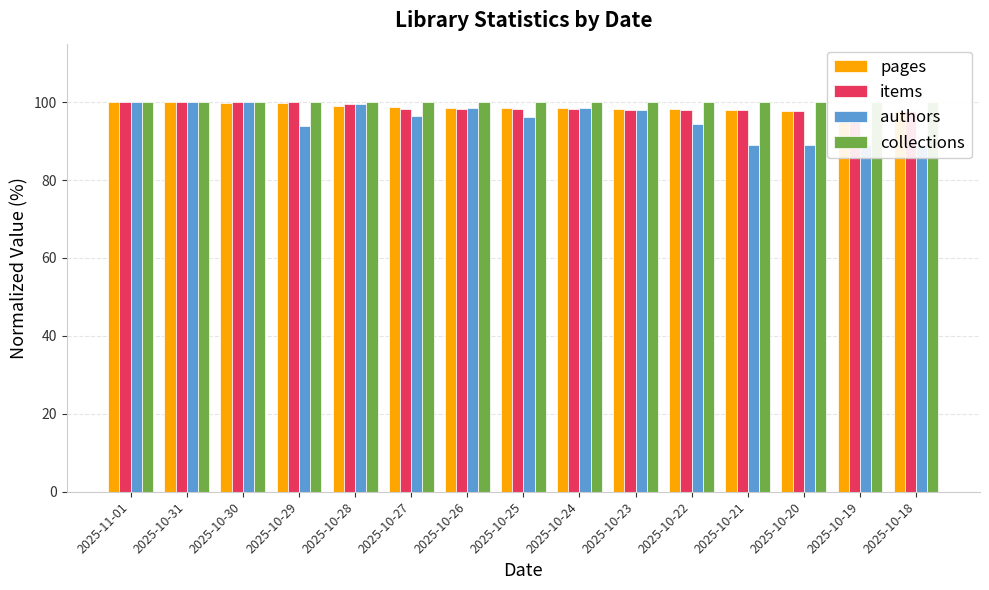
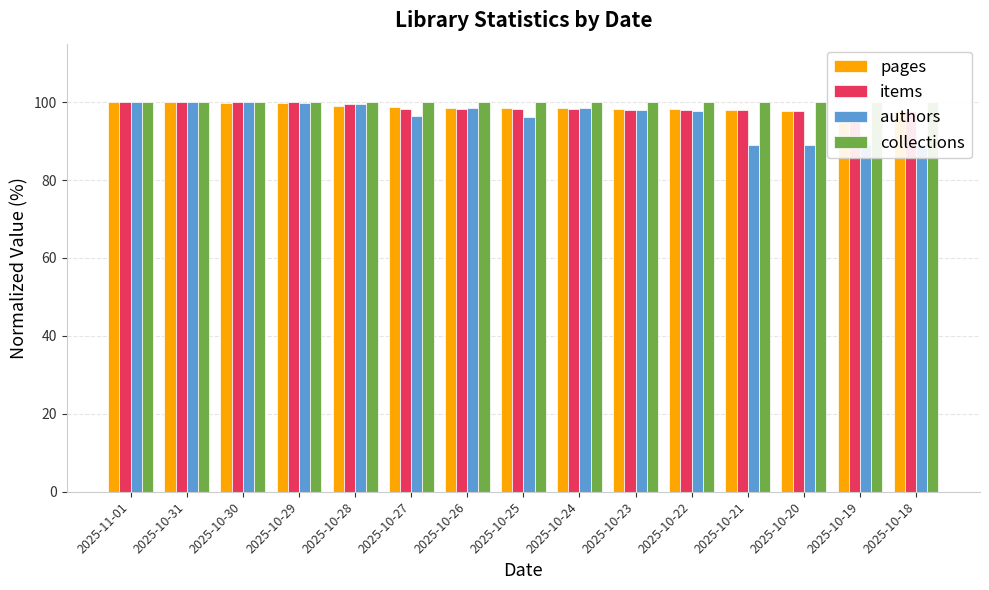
  {
    "pages": {
      "2025-11-01": 100,
      "2025-10-31": 100,
      "2025-10-30": 100,
      "2025-10-29": 100,
      "2025-10-28": 99,
      "2025-10-27": 99,
      "2025-10-26": 98,
      "2025-10-25": 98,
      "2025-10-24": 98,
      "2025-10-23": 98,
      "2025-10-22": 98,
      "2025-10-21": 98,
      "2025-10-20": 98
    },
    "items": {
      "2025-11-01": 100,
      "2025-10-31": 100,
      "2025-10-30": 100,
      "2025-10-29": 100,
      "2025-10-28": 100,
      "2025-10-27": 98,
      "2025-10-26": 98,
      "2025-10-25": 98,
      "2025-10-24": 98,
      "2025-10-23": 98,
      "2025-10-22": 98,
      "2025-10-21": 98,
      "2025-10-20": 98
    },
    "authors": {
      "2025-11-01": 100,
      "2025-10-31": 100,
      "2025-10-30": 100,
-     "2025-10-29": 94,
+     "2025-10-29": 100,
      "2025-10-28": 99,
      "2025-10-27": 96,
      "2025-10-26": 98,
      "2025-10-25": 96,
      "2025-10-24": 98,
      "2025-10-23": 98,
-     "2025-10-22": 94,
+     "2025-10-22": 98,
      "2025-10-21": 89,
      "2025-10-20": 89
    },
    "collections": {
      "2025-11-01": 100,
      "2025-10-31": 100,
      "2025-10-30": 100,
      "2025-10-29": 100,
      "2025-10-28": 100,
      "2025-10-27": 100,
      "2025-10-26": 100,
      "2025-10-25": 100,
      "2025-10-24": 100,
      "2025-10-23": 100,
      "2025-10-22": 100,
      "2025-10-21": 100,
      "2025-10-20": 100
    }
  }
